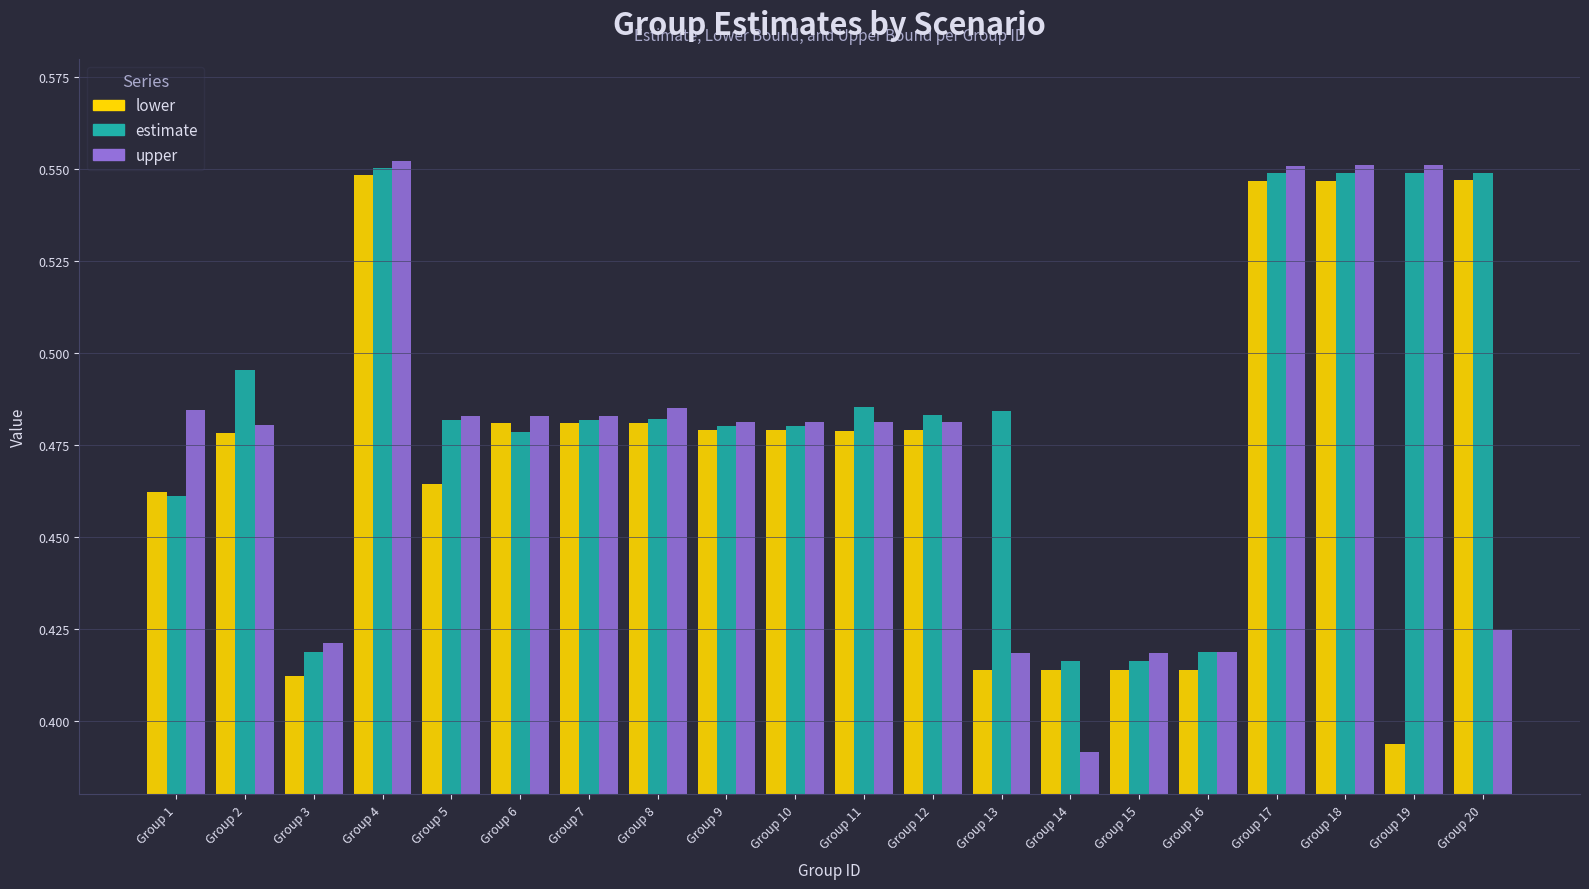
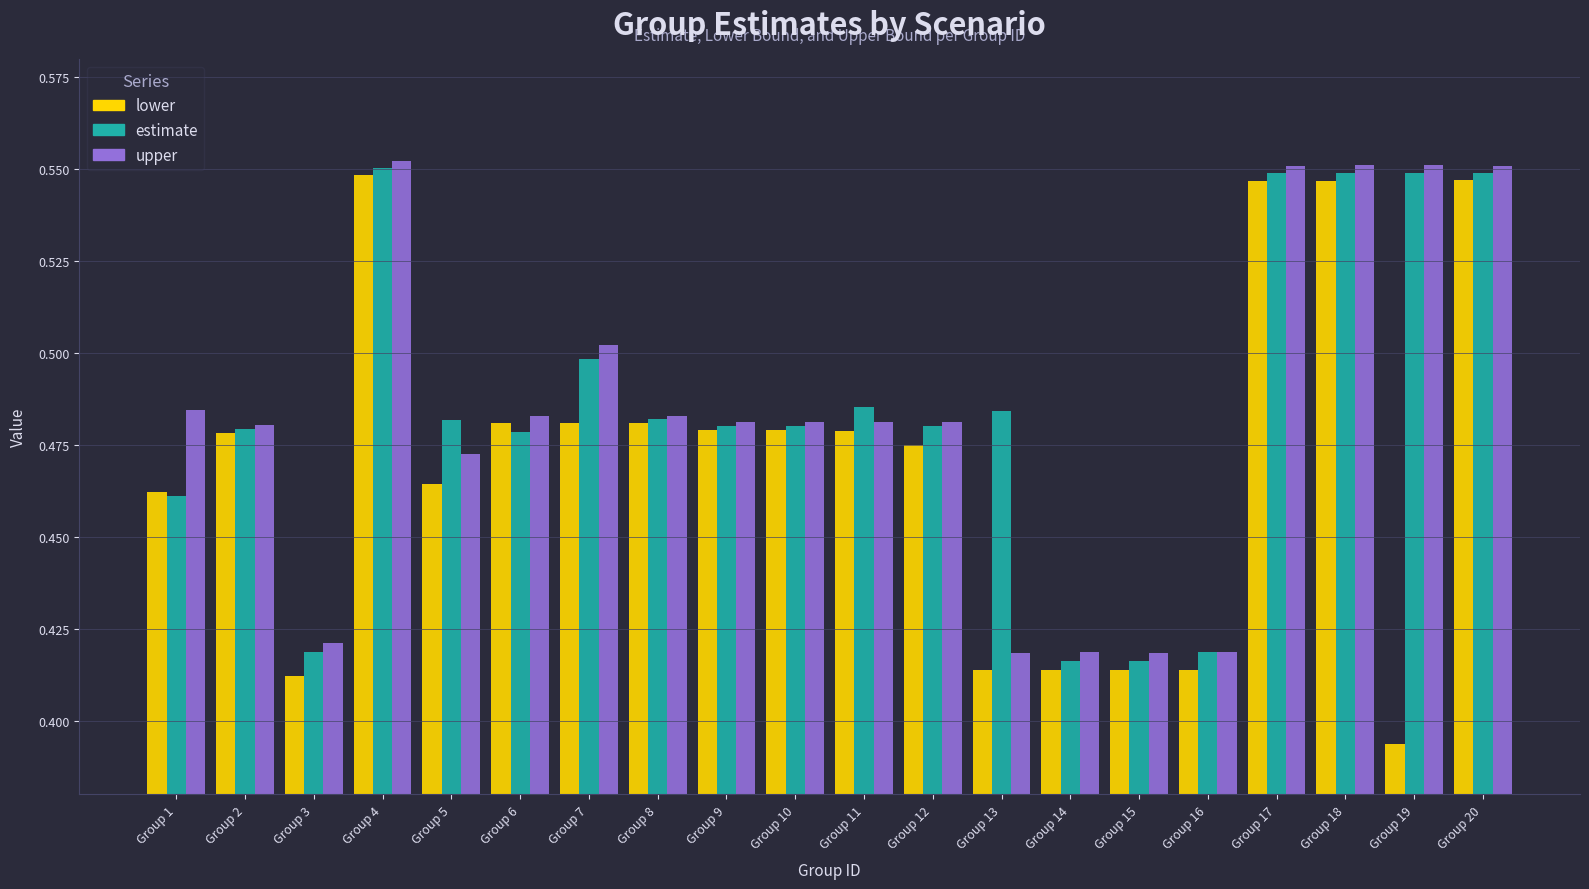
  {
    "lower": {
      "Group 1": 0.462,
      "Group 2": 0.478,
      "Group 3": 0.412,
      "Group 4": 0.548,
      "Group 5": 0.464,
      "Group 6": 0.481,
      "Group 7": 0.481,
      "Group 8": 0.481,
      "Group 9": 0.479,
      "Group 10": 0.479,
      "Group 11": 0.479,
-     "Group 12": 0.479,
+     "Group 12": 0.475,
      "Group 13": 0.414,
      "Group 14": 0.414,
      "Group 15": 0.414,
      "Group 16": 0.414,
      "Group 17": 0.547,
      "Group 18": 0.547,
      "Group 19": 0.394,
      "Group 20": 0.547
    },
    "estimate": {
      "Group 1": 0.461,
-     "Group 2": 0.495,
+     "Group 2": 0.479,
      "Group 3": 0.419,
      "Group 4": 0.550,
      "Group 5": 0.482,
      "Group 6": 0.479,
-     "Group 7": 0.482,
+     "Group 7": 0.498,
      "Group 8": 0.482,
      "Group 9": 0.480,
      "Group 10": 0.480,
      "Group 11": 0.485,
-     "Group 12": 0.483,
+     "Group 12": 0.480,
      "Group 13": 0.484,
      "Group 14": 0.416,
      "Group 15": 0.416,
      "Group 16": 0.419,
      "Group 17": 0.549,
      "Group 18": 0.549,
      "Group 19": 0.549,
      "Group 20": 0.549
    },
    "upper": {
      "Group 1": 0.485,
      "Group 2": 0.480,
      "Group 3": 0.421,
      "Group 4": 0.552,
-     "Group 5": 0.483,
+     "Group 5": 0.473,
      "Group 6": 0.483,
-     "Group 7": 0.483,
-     "Group 8": 0.485,
+     "Group 7": 0.502,
+     "Group 8": 0.483,
      "Group 9": 0.481,
      "Group 10": 0.481,
      "Group 11": 0.481,
      "Group 12": 0.481,
      "Group 13": 0.419,
-     "Group 14": 0.392,
+     "Group 14": 0.419,
      "Group 15": 0.419,
      "Group 16": 0.419,
      "Group 17": 0.551,
      "Group 18": 0.551,
      "Group 19": 0.551,
-     "Group 20": 0.425
+     "Group 20": 0.551
    }
  }
